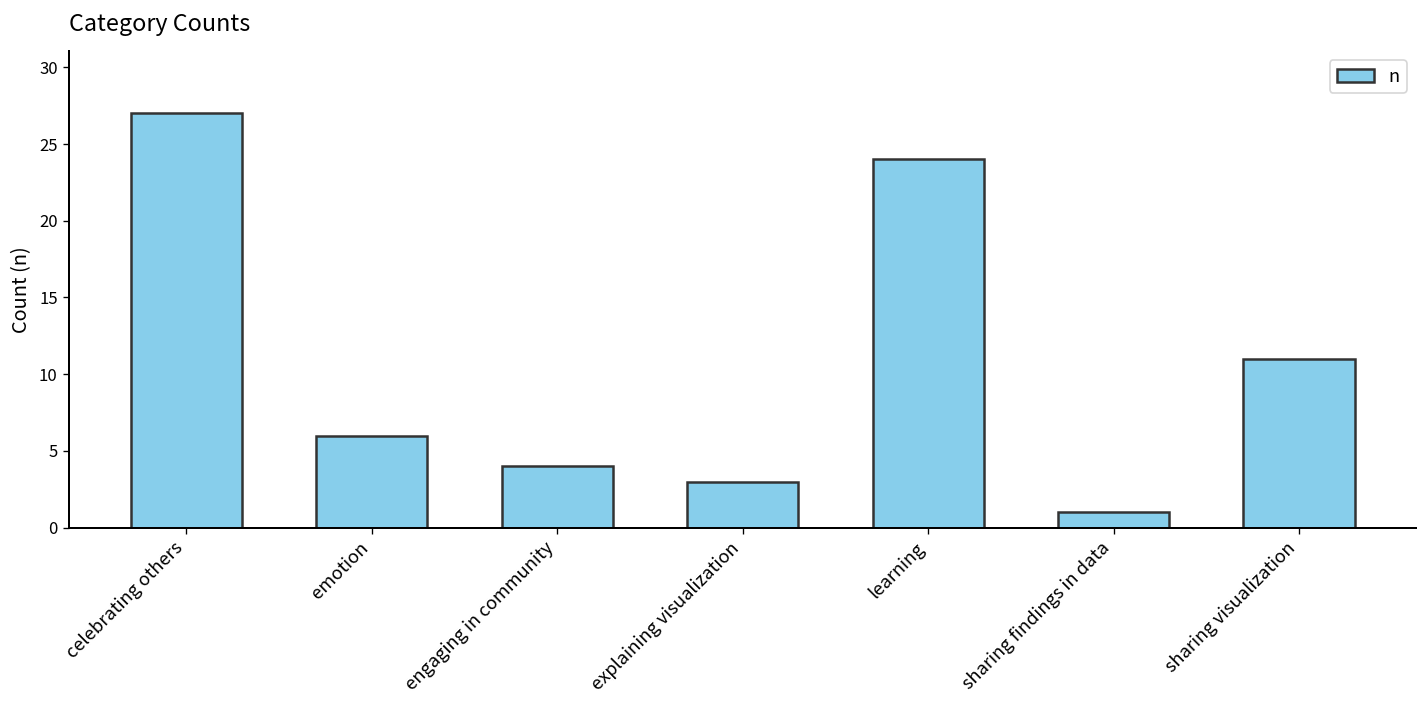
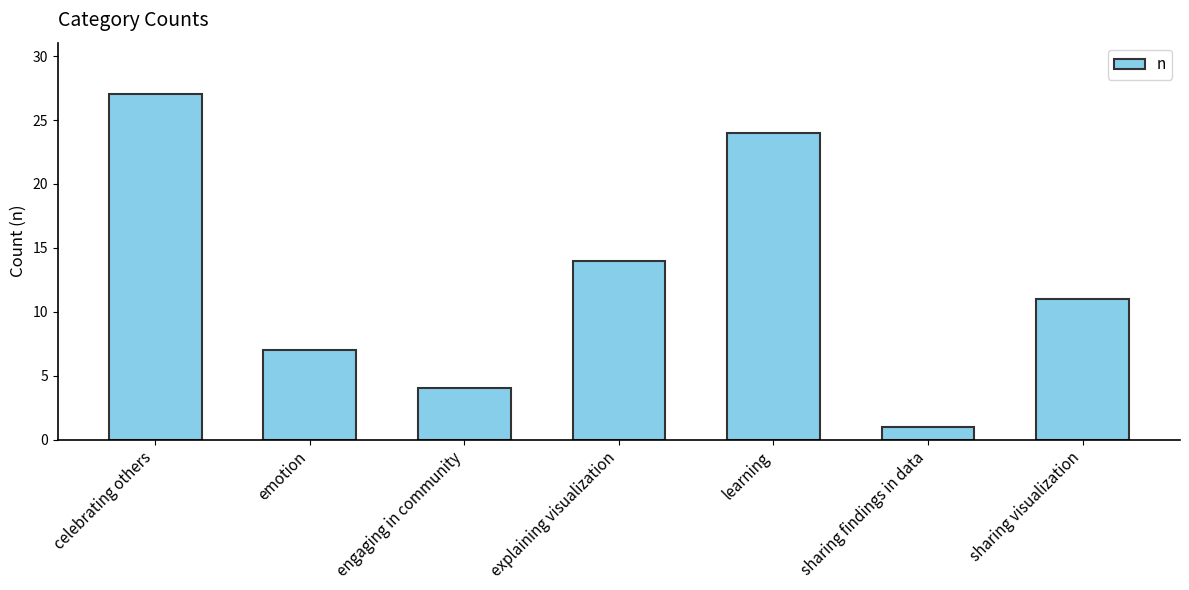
  {
    "celebrating others": 27,
-   "emotion": 6,
+   "emotion": 7,
    "engaging in community": 4,
-   "explaining visualization": 3,
+   "explaining visualization": 14,
    "learning": 24,
    "sharing findings in data": 1,
    "sharing visualization": 11
  }
